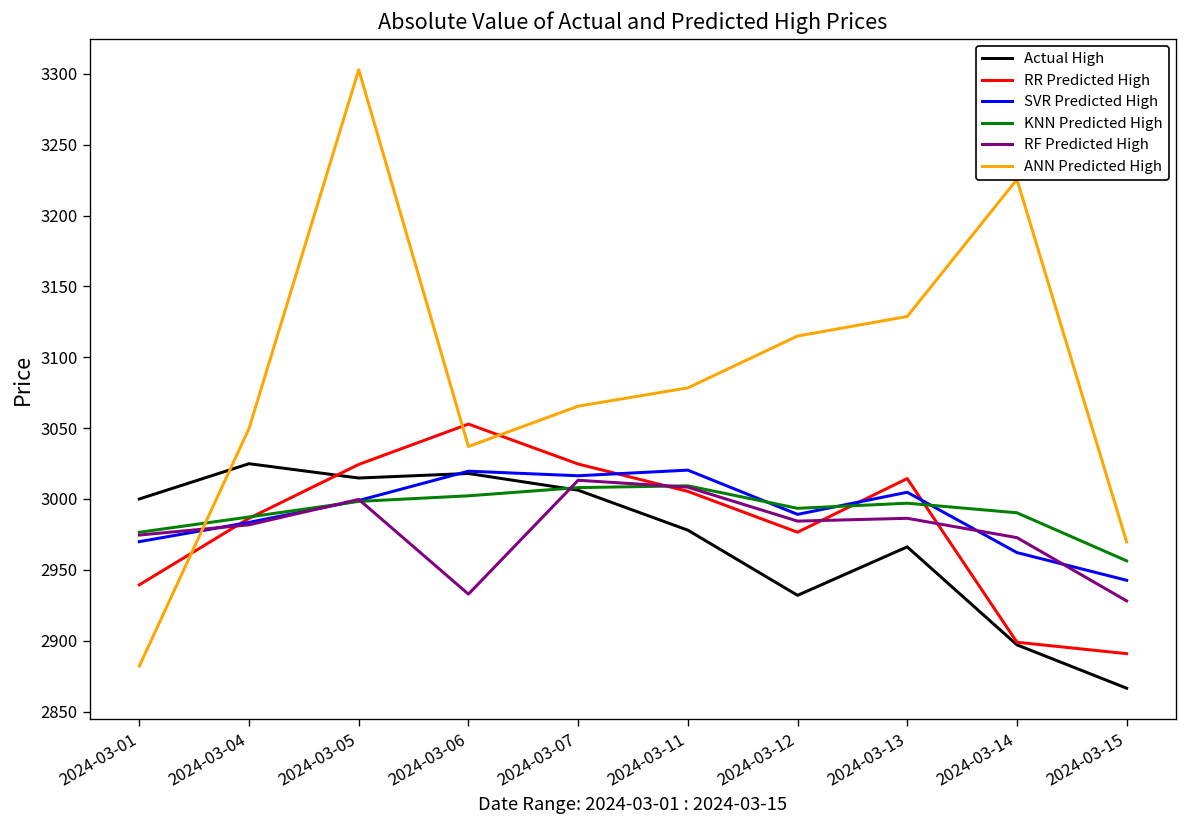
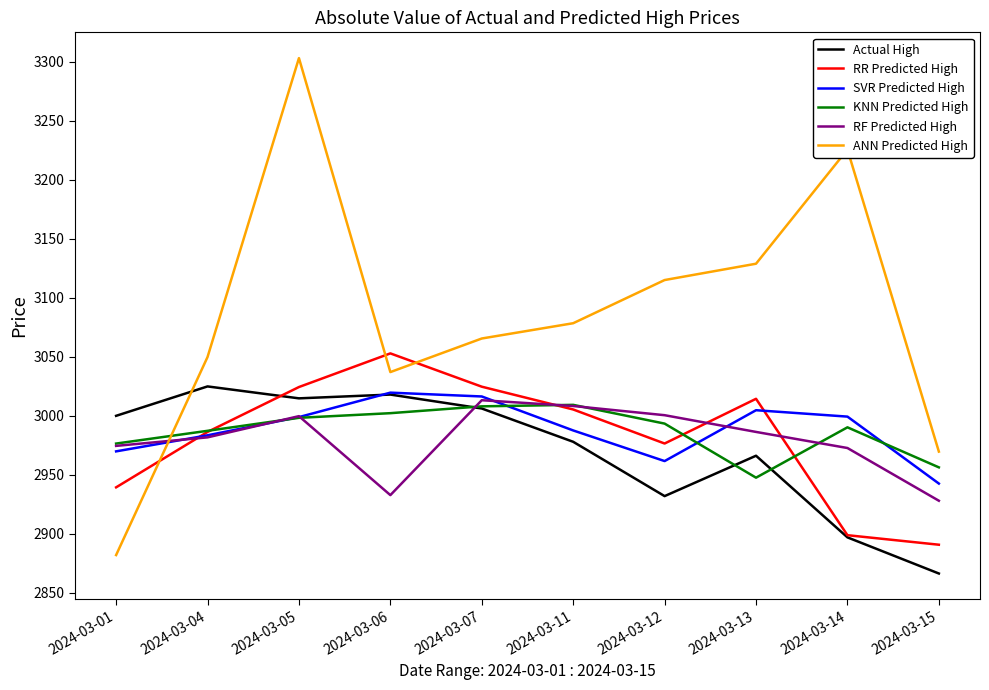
  {
    "Actual High": {
      "2024-03-01": 3000,
      "2024-03-04": 3025,
      "2024-03-05": 3015,
      "2024-03-11": 2978,
      "2024-03-12": 2932,
      "2024-03-13": 2966,
      "2024-03-15": 2866
    },
    "RR Predicted High": {
      "2024-03-01": 2939,
      "2024-03-05": 3024,
      "2024-03-06": 3053,
      "2024-03-07": 3025,
      "2024-03-11": 3005,
      "2024-03-12": 2977,
      "2024-03-13": 3014,
      "2024-03-15": 2891
    },
    "SVR Predicted High": {
      "2024-03-01": 2970,
      "2024-03-07": 3016,
-     "2024-03-11": 3020,
-     "2024-03-12": 2989,
+     "2024-03-11": 2988,
+     "2024-03-12": 2962,
      "2024-03-13": 3005,
-     "2024-03-14": 2962,
+     "2024-03-14": 2999,
      "2024-03-15": 2943
    },
    "KNN Predicted High": {
      "2024-03-06": 3002,
      "2024-03-12": 2993,
-     "2024-03-13": 2997,
+     "2024-03-13": 2948,
      "2024-03-14": 2990,
      "2024-03-15": 2956
    },
    "RF Predicted High": {
      "2024-03-06": 2933,
      "2024-03-07": 3013,
-     "2024-03-12": 2984,
+     "2024-03-12": 3001,
      "2024-03-13": 2986,
      "2024-03-14": 2973,
      "2024-03-15": 2928
    },
    "ANN Predicted High": {
      "2024-03-01": 2882,
      "2024-03-04": 3050,
      "2024-03-05": 3303,
      "2024-03-06": 3037,
      "2024-03-07": 3065,
      "2024-03-11": 3078,
      "2024-03-12": 3115,
      "2024-03-13": 3129,
      "2024-03-15": 2970
    }
  }
